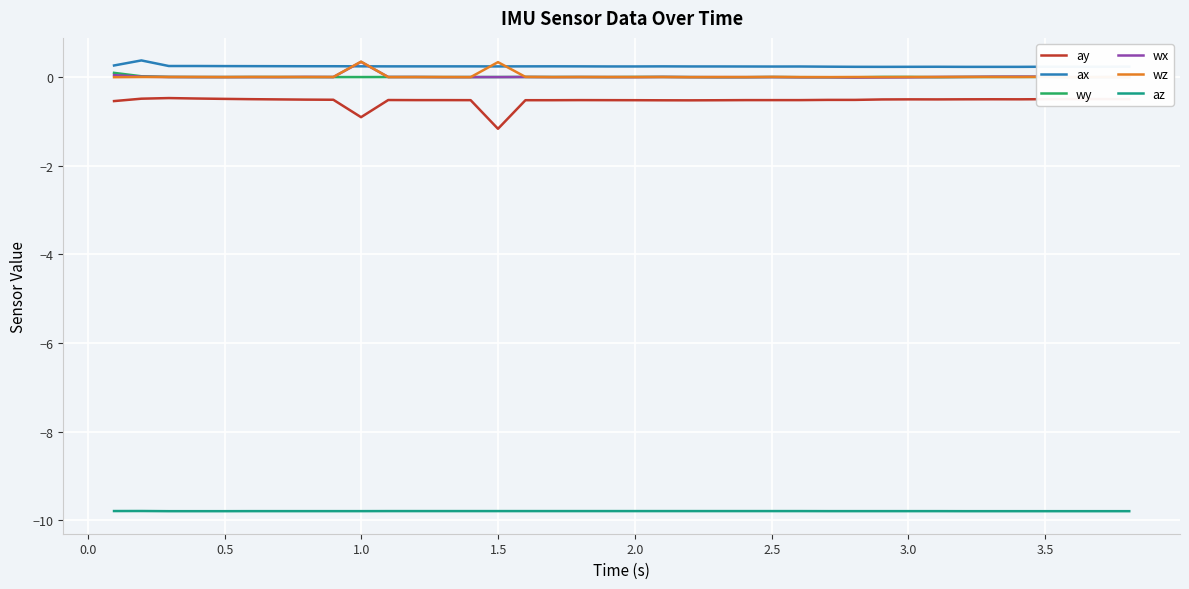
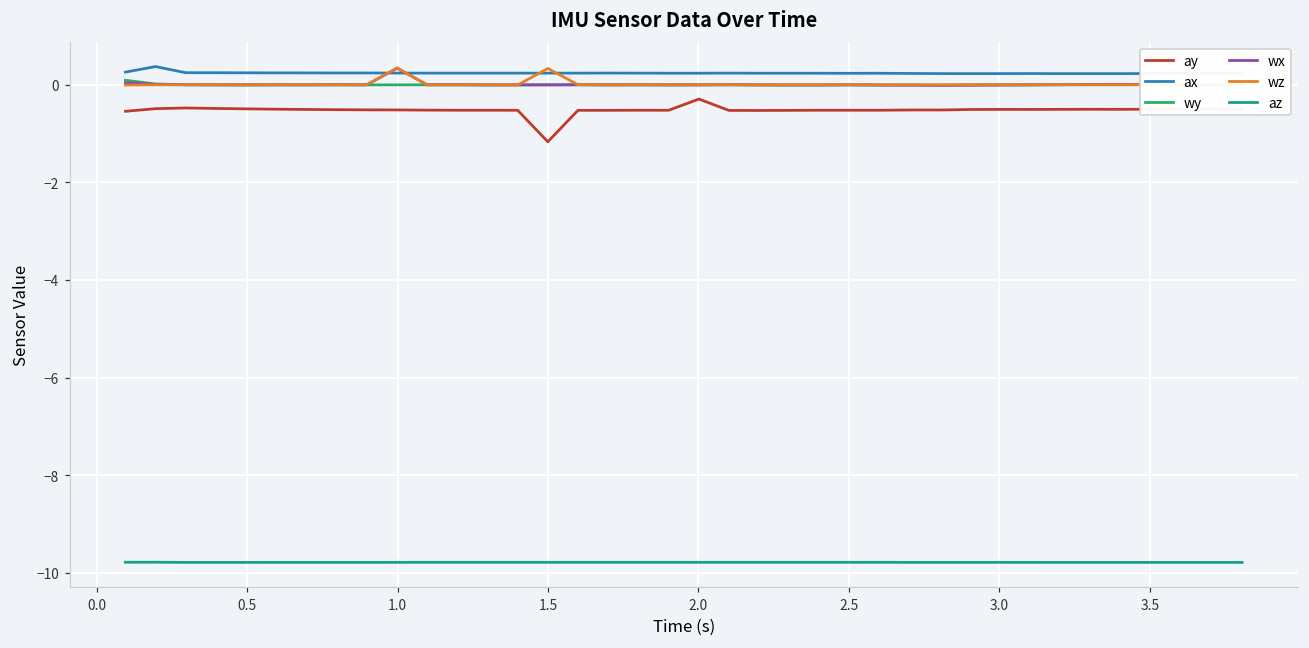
  {
    "ay": {
-     "1.0": -0.9,
+     "1.0": -0.5,
      "1.5": -1.2,
-     "2.0": -0.5
+     "2.0": -0.3
    },
    "ax": {
      "1.0": 0.2,
      "1.5": 0.2,
      "2.0": 0.2
    },
    "wz": {
      "1.5": 0.3
    }
  }
